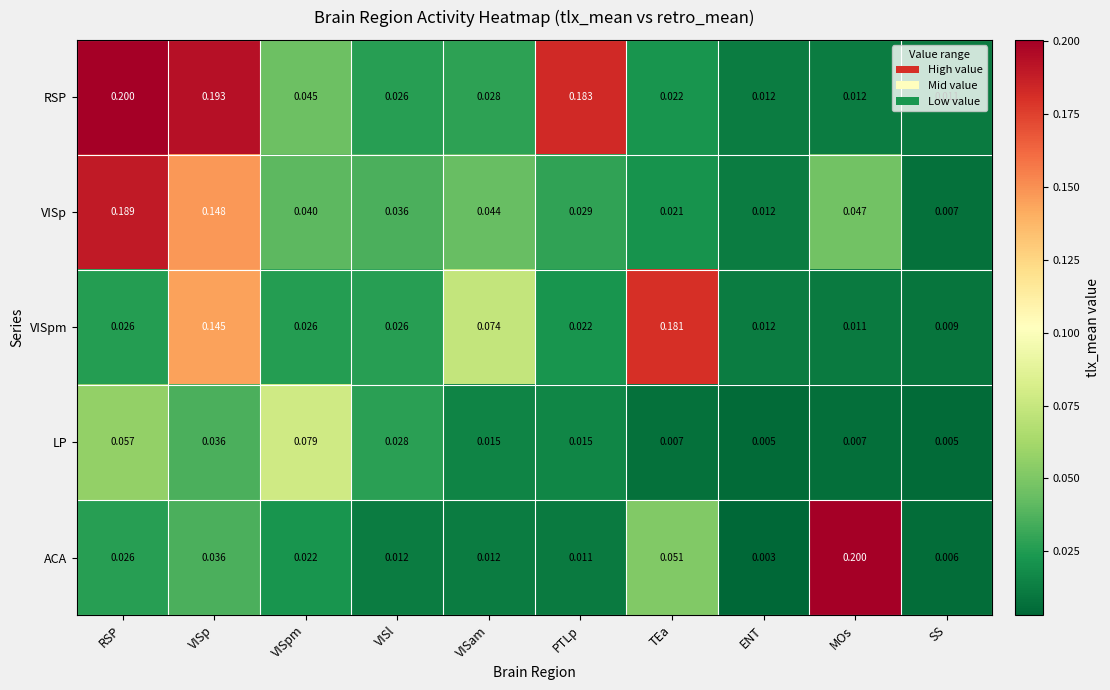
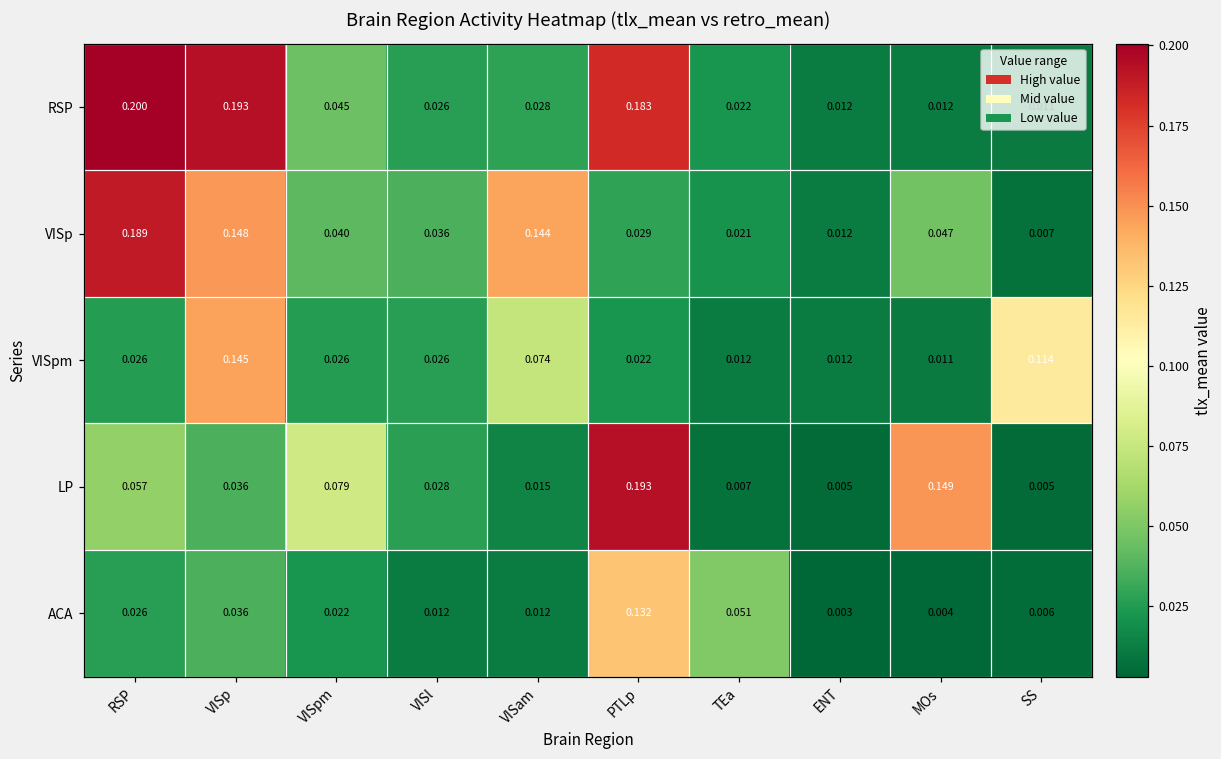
  {
    "RSP": {
      "RSP": 0.200,
      "VISp": 0.193,
      "VISpm": 0.045,
      "VISl": 0.026,
      "VISam": 0.028,
      "PTLp": 0.183,
      "TEa": 0.022,
      "ENT": 0.012,
      "MOs": 0.012
    },
    "VISp": {
      "RSP": 0.189,
      "VISp": 0.148,
      "VISpm": 0.040,
      "VISl": 0.036,
-     "VISam": 0.044,
+     "VISam": 0.144,
      "PTLp": 0.029,
      "TEa": 0.021,
      "ENT": 0.012,
      "MOs": 0.047,
      "SS": 0.007
    },
    "VISpm": {
      "RSP": 0.026,
      "VISp": 0.145,
      "VISpm": 0.026,
      "VISl": 0.026,
      "VISam": 0.074,
      "PTLp": 0.022,
-     "TEa": 0.181,
+     "TEa": 0.012,
      "ENT": 0.012,
      "MOs": 0.011,
-     "SS": 0.009
+     "SS": 0.114
    },
    "LP": {
      "RSP": 0.057,
      "VISp": 0.036,
      "VISpm": 0.079,
      "VISl": 0.028,
      "VISam": 0.015,
-     "PTLp": 0.015,
+     "PTLp": 0.193,
      "TEa": 0.007,
      "ENT": 0.005,
-     "MOs": 0.007,
+     "MOs": 0.149,
      "SS": 0.005
    },
    "ACA": {
      "RSP": 0.026,
      "VISp": 0.036,
      "VISpm": 0.022,
      "VISl": 0.012,
      "VISam": 0.012,
-     "PTLp": 0.011,
+     "PTLp": 0.132,
      "TEa": 0.051,
      "ENT": 0.003,
-     "MOs": 0.200,
+     "MOs": 0.004,
      "SS": 0.006
    }
  }
